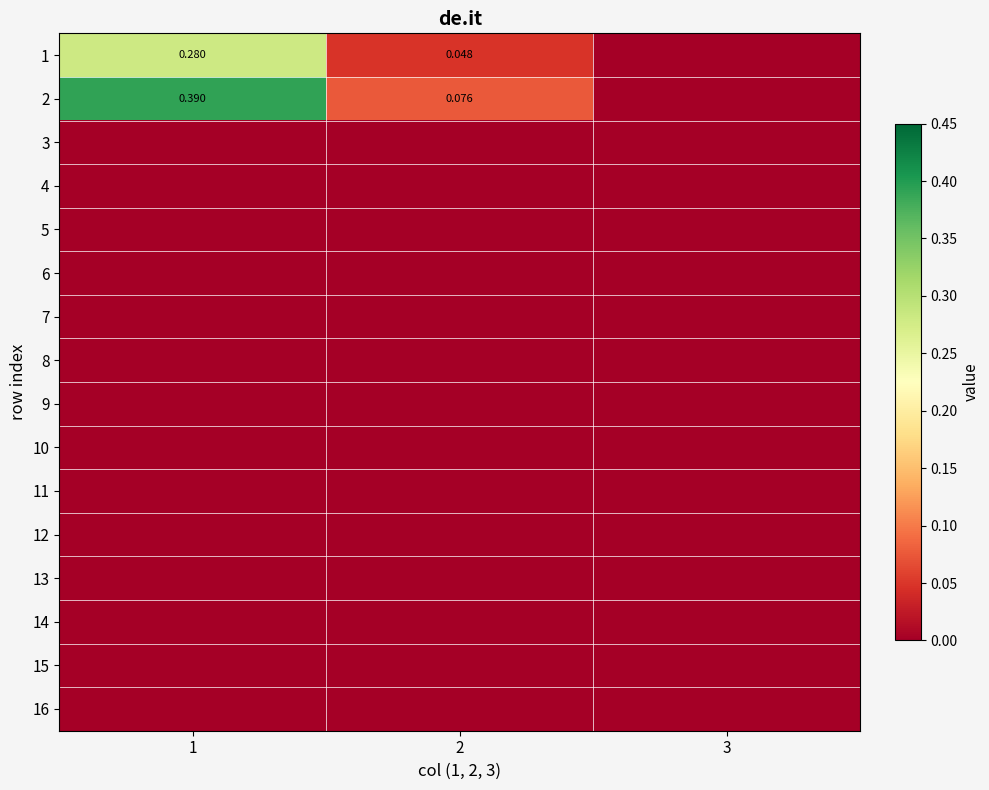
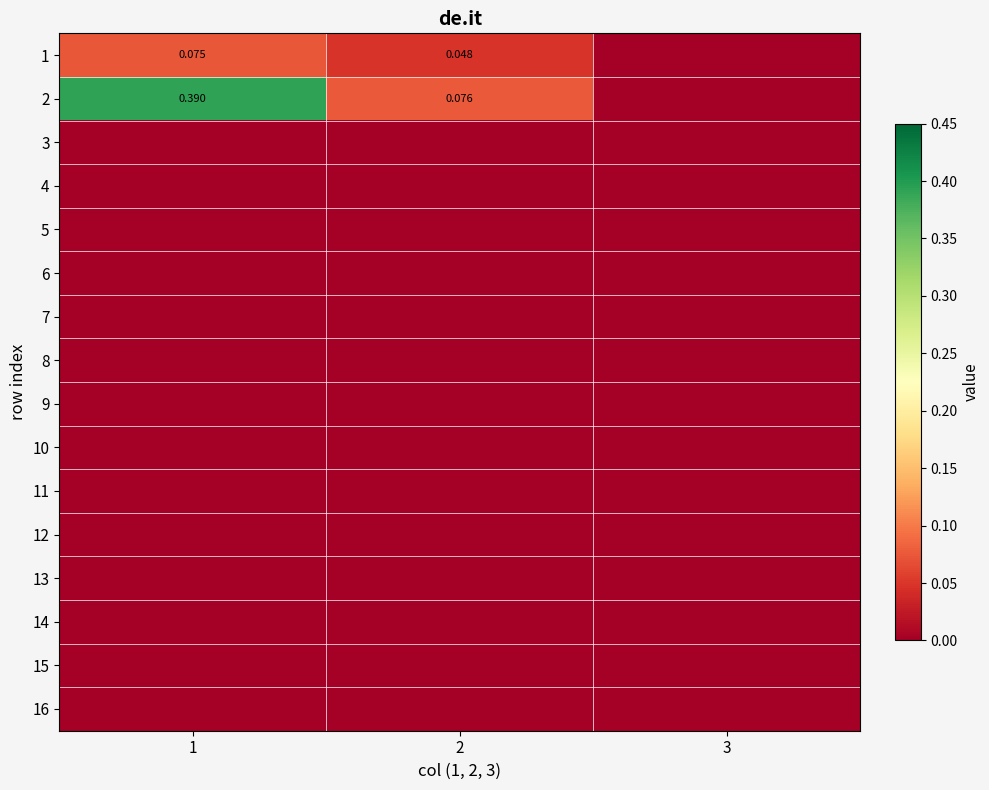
  {
    "1": {
-     "1": 0.280,
+     "1": 0.075,
      "2": 0.048
    },
    "2": {
      "1": 0.390,
      "2": 0.076
    }
  }
